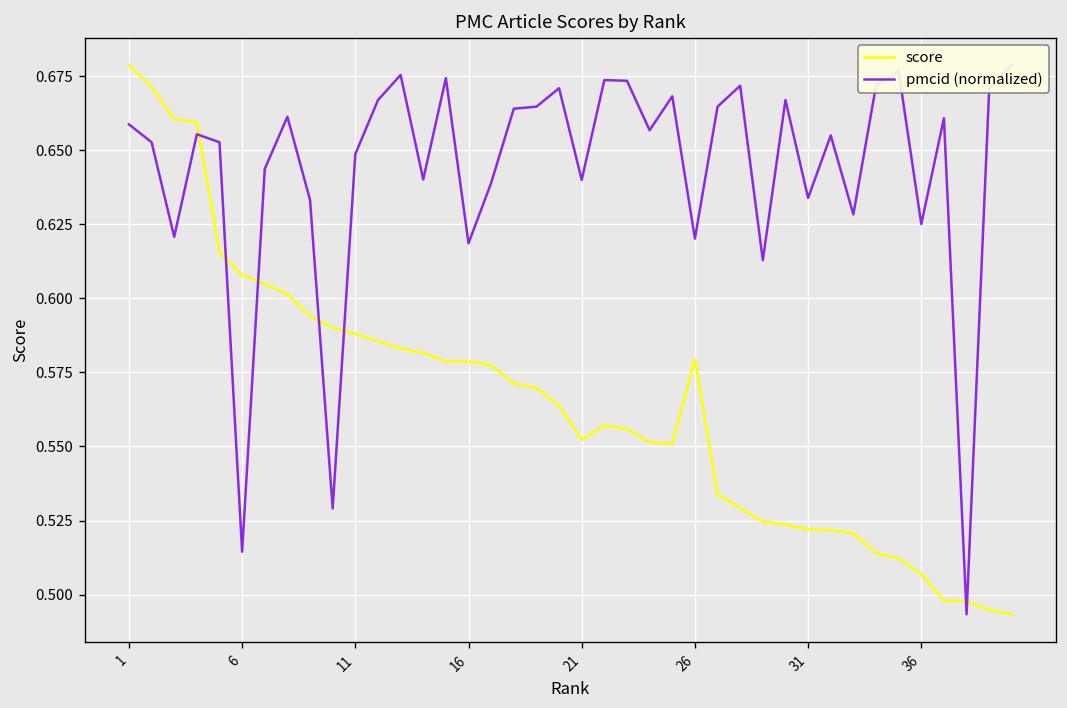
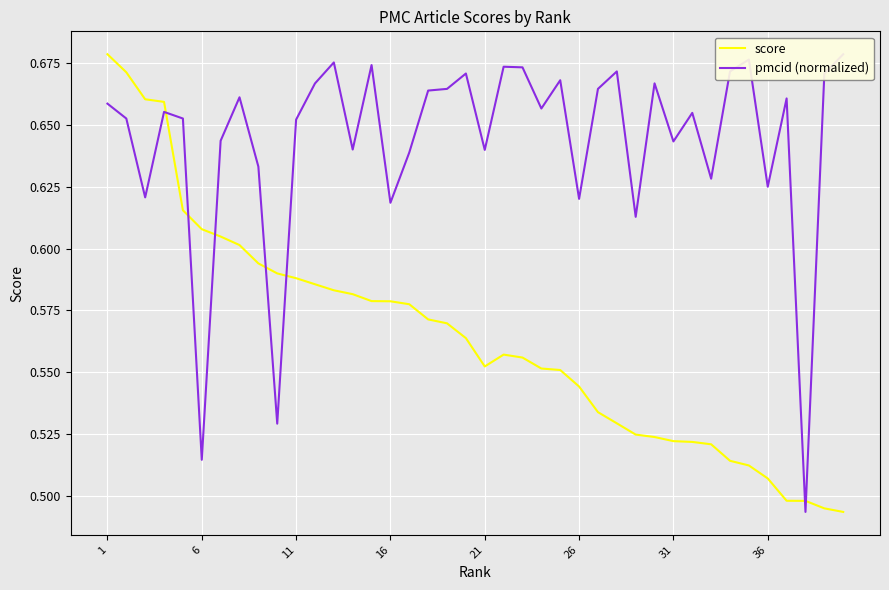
  {
    "score": {
      "1": 0.679,
      "6": 0.608,
      "11": 0.588,
      "16": 0.579,
      "21": 0.552,
-     "26": 0.579,
+     "26": 0.544,
      "31": 0.522,
      "36": 0.507
    },
    "pmcid (normalized)": {
      "1": 0.659,
      "6": 0.514,
-     "11": 0.649,
+     "11": 0.652,
      "16": 0.619,
      "21": 0.640,
      "26": 0.620,
-     "31": 0.634,
+     "31": 0.643,
      "36": 0.625
    }
  }
